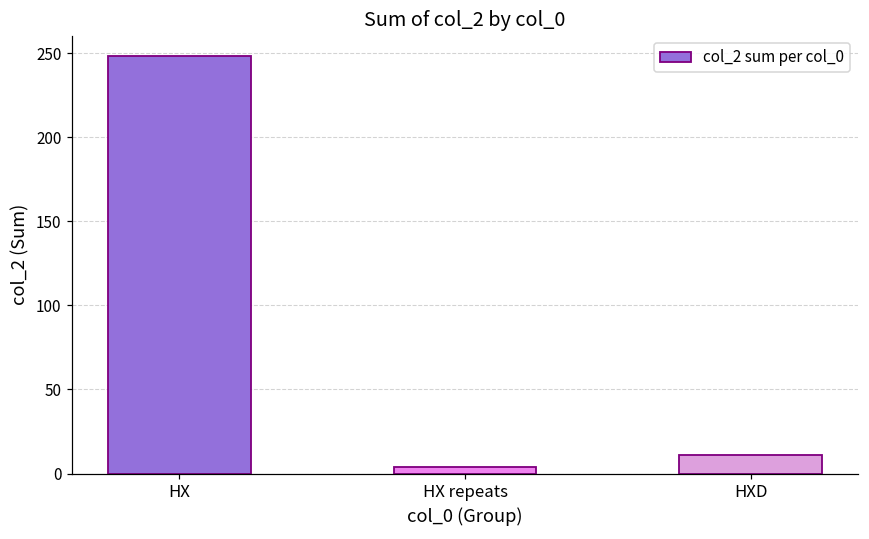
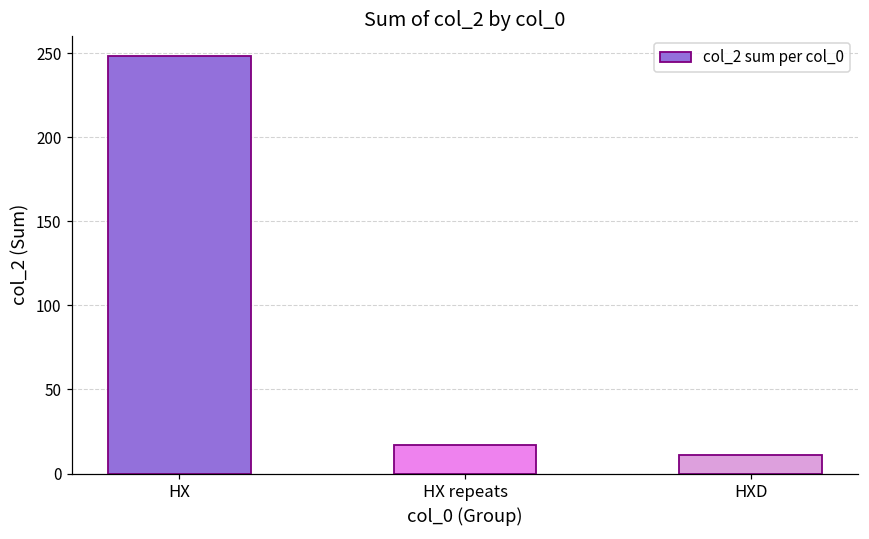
  {
    "HX": 248,
-   "HX repeats": 4,
+   "HX repeats": 17,
    "HXD": 11
  }
